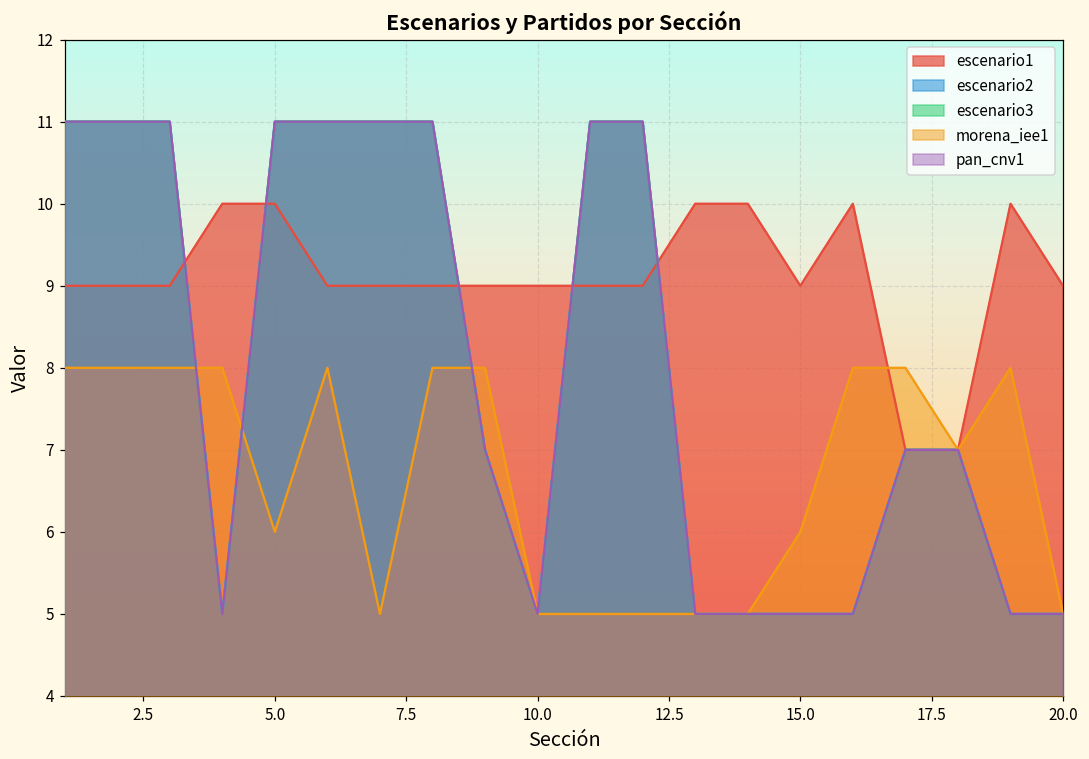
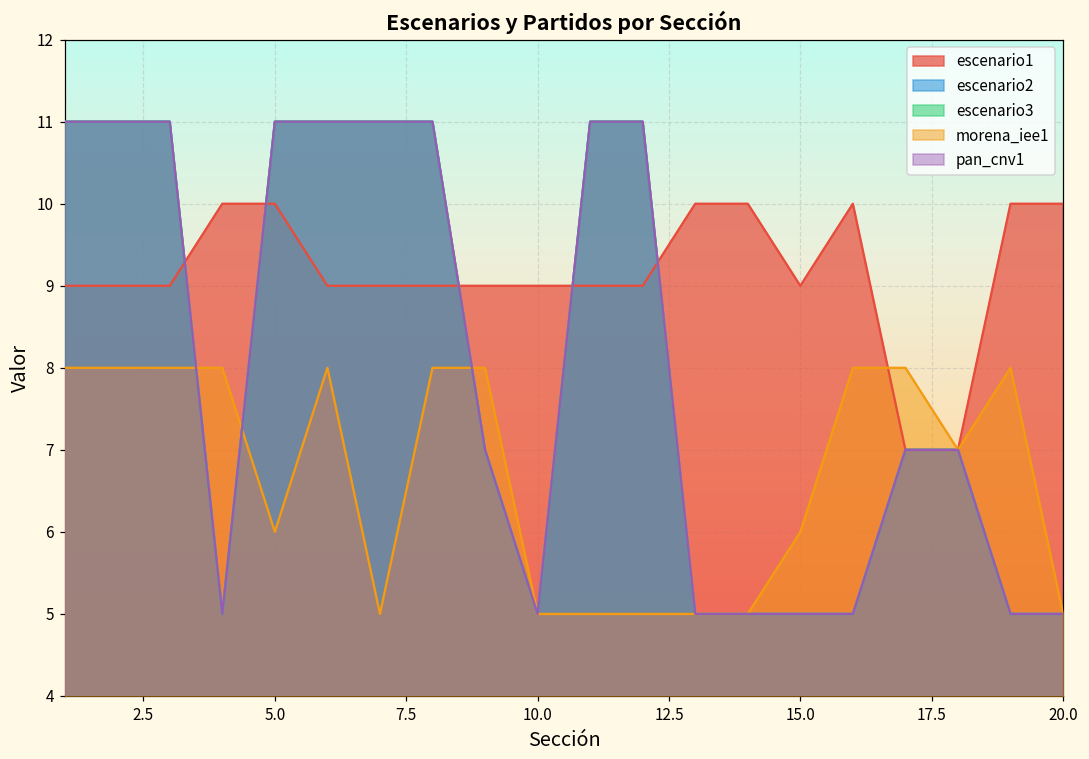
  {
    "escenario1": {
      "5.0": 10,
      "10.0": 9,
      "15.0": 9,
-     "20.0": 9
+     "20.0": 10
    },
    "pan_cnv1": {
      "5.0": 11,
      "15.0": 5
    },
    "morena_iee1": {
      "5.0": 6,
      "15.0": 6
    }
  }
